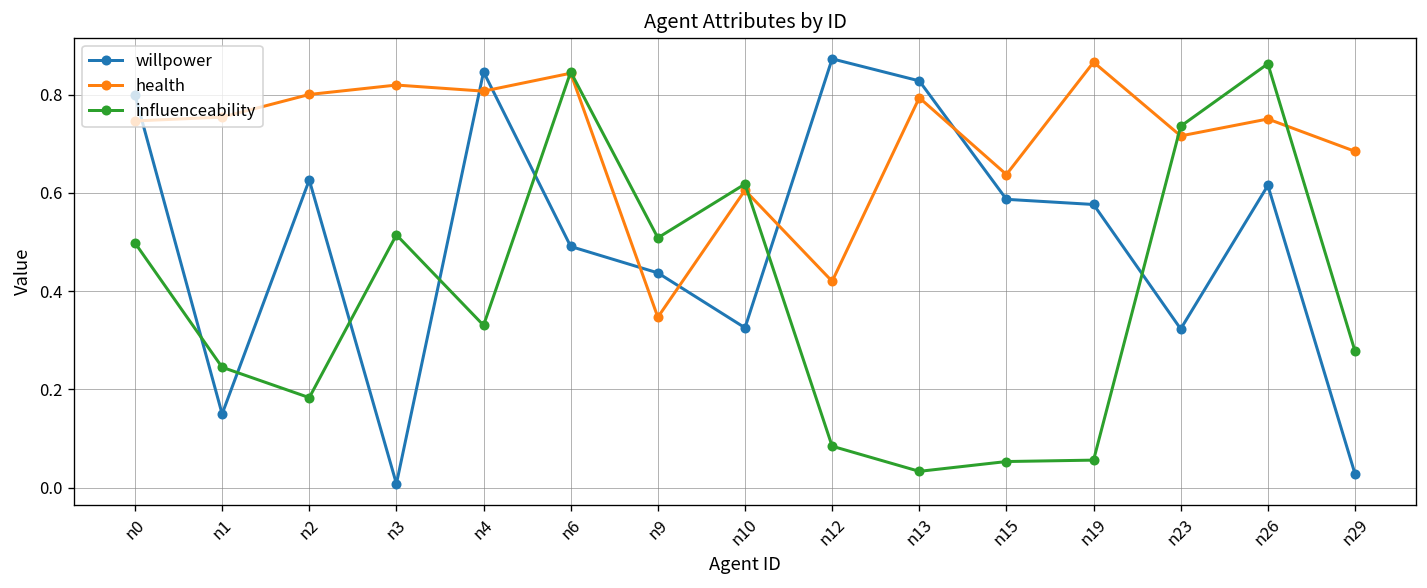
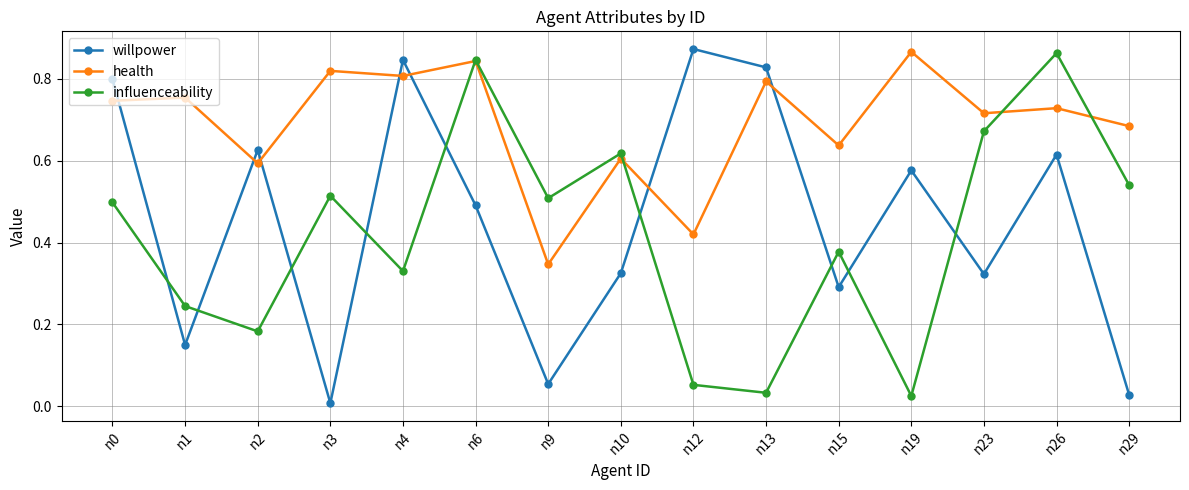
  {
    "willpower": {
      "n1": 0.15,
      "n2": 0.63,
      "n3": 0.01,
      "n4": 0.85,
      "n6": 0.49,
-     "n9": 0.44,
+     "n9": 0.05,
      "n10": 0.33,
      "n12": 0.87,
      "n13": 0.83,
-     "n15": 0.59,
+     "n15": 0.29,
      "n19": 0.58,
      "n23": 0.32,
      "n26": 0.61,
      "n29": 0.03
    },
    "health": {
-     "n2": 0.80,
+     "n2": 0.59,
      "n3": 0.82,
      "n4": 0.81,
      "n9": 0.35,
      "n10": 0.61,
      "n12": 0.42,
      "n13": 0.79,
      "n15": 0.64,
      "n19": 0.87,
      "n23": 0.72,
-     "n26": 0.75,
+     "n26": 0.73,
      "n29": 0.68
    },
    "influenceability": {
      "n0": 0.50,
      "n1": 0.24,
      "n2": 0.18,
      "n3": 0.51,
      "n4": 0.33,
      "n9": 0.51,
      "n10": 0.62,
-     "n12": 0.08,
+     "n12": 0.05,
      "n13": 0.03,
-     "n15": 0.05,
-     "n19": 0.06,
-     "n23": 0.74,
+     "n15": 0.38,
+     "n19": 0.03,
+     "n23": 0.67,
      "n26": 0.86,
-     "n29": 0.28
+     "n29": 0.54
    }
  }
